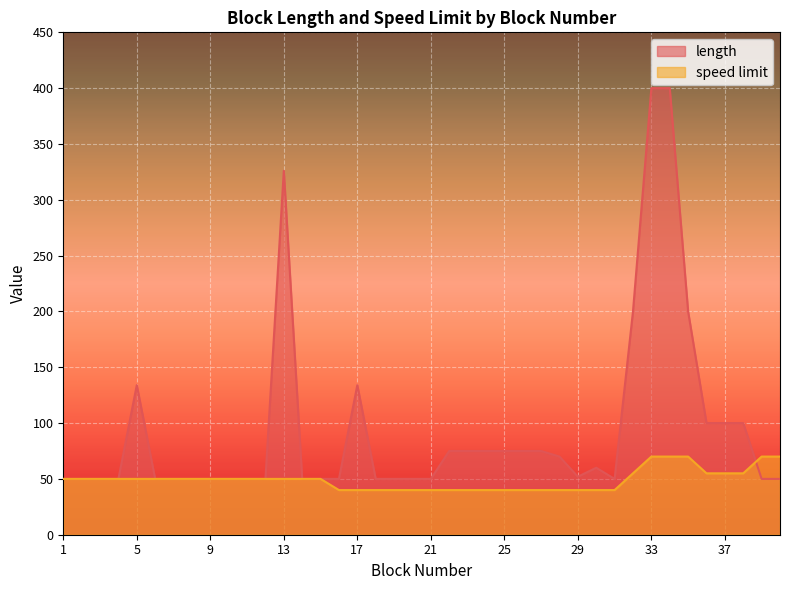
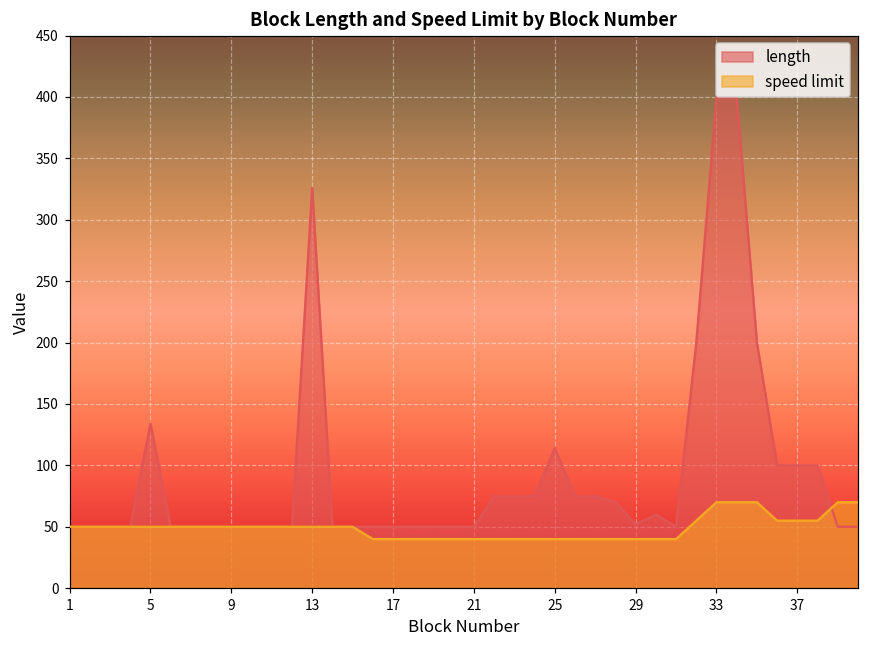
  {
    "length": {
      "5": 134,
      "13": 326,
-     "17": 134,
+     "17": 50,
      "21": 50,
-     "25": 75,
+     "25": 114,
      "29": 52,
      "33": 400,
      "37": 100
    },
    "speed limit": {
      "5": 50,
      "13": 50,
      "17": 40,
      "21": 40,
      "25": 40,
      "29": 40,
      "33": 70,
      "37": 55
    }
  }
